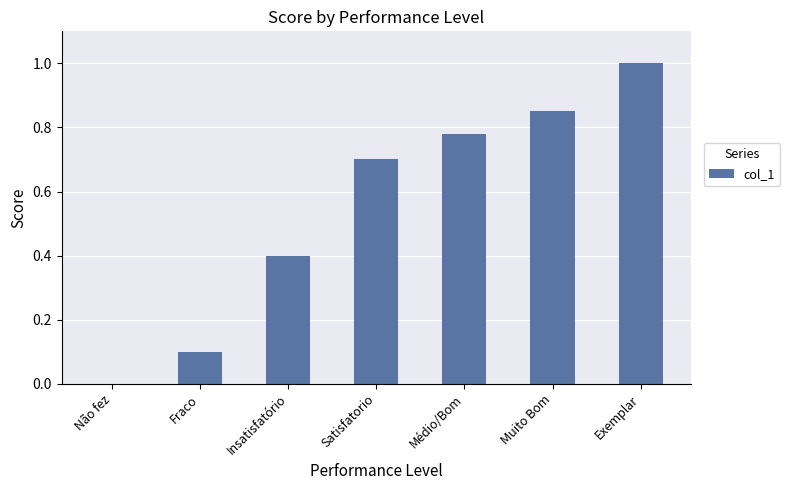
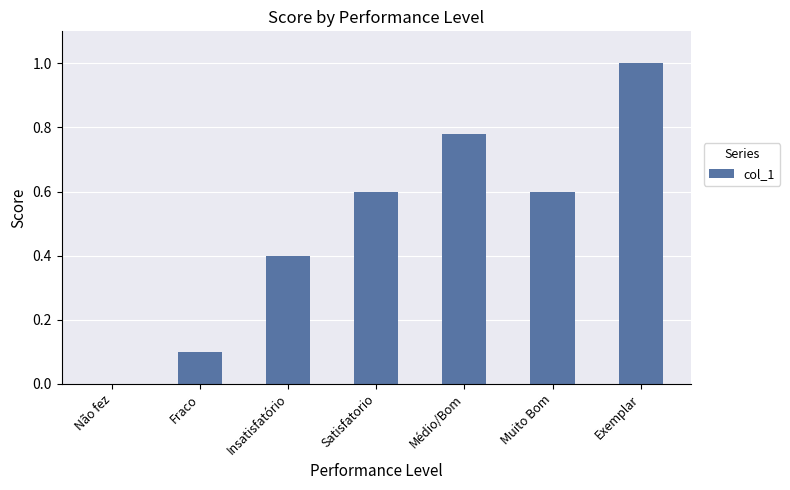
  {
    "Não fez": 0.00,
    "Fraco": 0.10,
    "Insatisfatório": 0.40,
-   "Satisfatorio": 0.7,
+   "Satisfatorio": 0.6,
    "Médio/Bom": 0.78,
-   "Muito Bom": 0.85,
+   "Muito Bom": 0.60,
    "Exemplar": 1.00
  }
